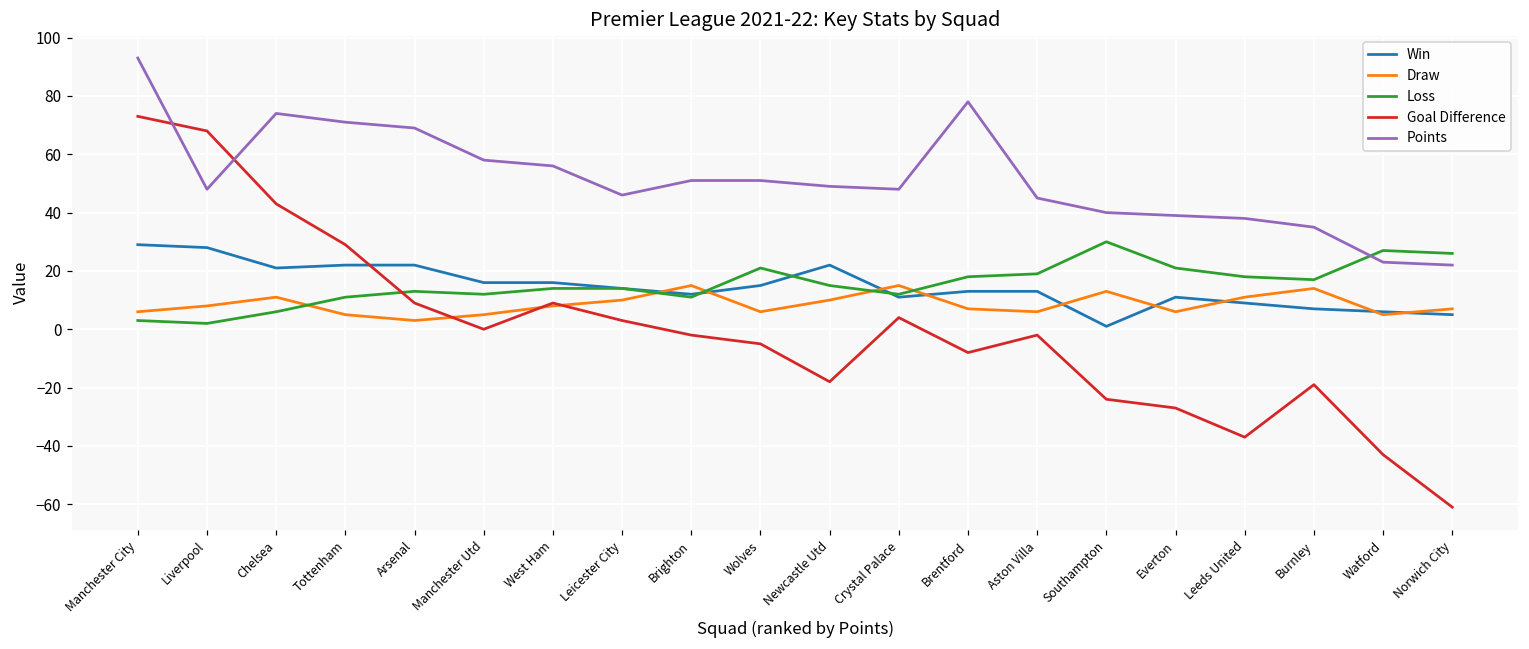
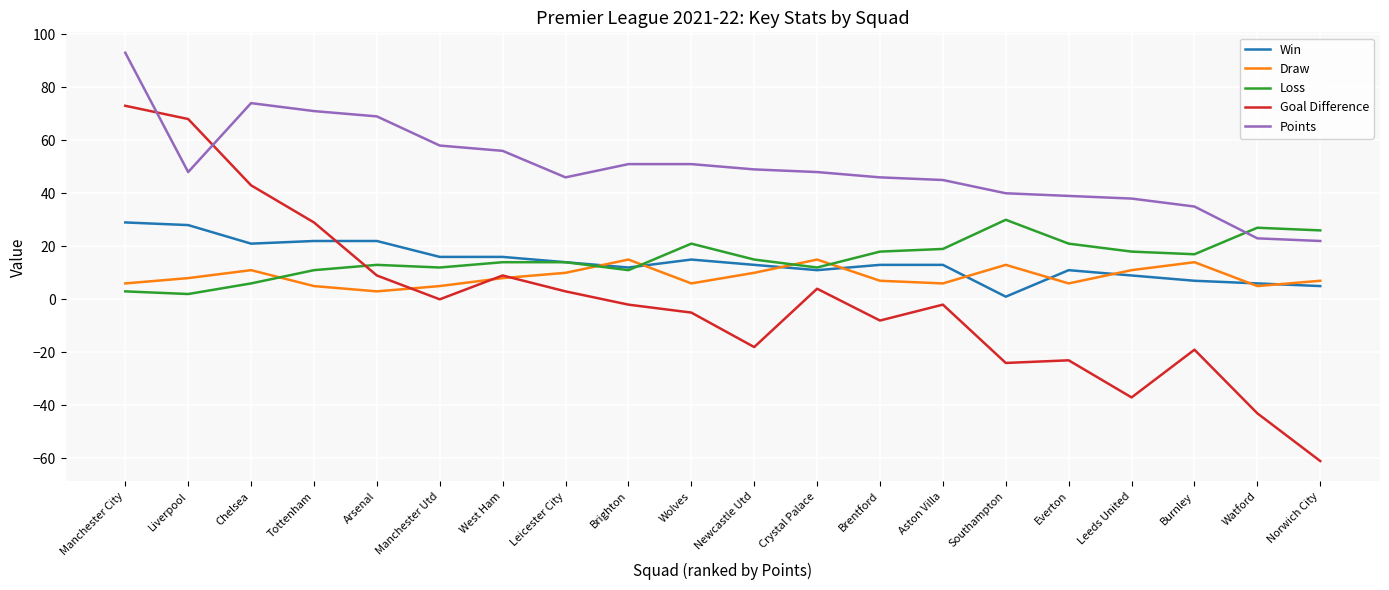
  {
    "Win": {
      "Manchester City": 29,
      "Liverpool": 28,
      "Chelsea": 21,
      "Tottenham": 22,
      "Arsenal": 22,
      "Manchester Utd": 16,
      "West Ham": 16,
      "Brighton": 12,
      "Wolves": 15,
-     "Newcastle Utd": 22,
+     "Newcastle Utd": 13,
      "Crystal Palace": 11,
      "Brentford": 13,
      "Aston Villa": 13,
      "Southampton": 1,
      "Everton": 11,
      "Leeds United": 9,
      "Burnley": 7,
      "Watford": 6,
      "Norwich City": 5
    },
    "Draw": {
      "Manchester City": 6,
      "Liverpool": 8,
      "Chelsea": 11,
      "Tottenham": 5,
      "Arsenal": 3,
      "Manchester Utd": 5,
      "West Ham": 8,
      "Leicester City": 10,
      "Brighton": 15,
      "Wolves": 6,
      "Newcastle Utd": 10,
      "Crystal Palace": 15,
      "Brentford": 7,
      "Aston Villa": 6,
      "Southampton": 13,
      "Everton": 6,
      "Leeds United": 11,
      "Burnley": 14,
      "Watford": 5,
      "Norwich City": 7
    },
    "Loss": {
      "Manchester City": 3,
      "Liverpool": 2,
      "Chelsea": 6,
      "Tottenham": 11,
      "Arsenal": 13,
      "Manchester Utd": 12,
      "West Ham": 14,
      "Brighton": 11,
      "Wolves": 21,
      "Newcastle Utd": 15,
      "Crystal Palace": 12,
      "Brentford": 18,
      "Aston Villa": 19,
      "Southampton": 30,
      "Everton": 21,
      "Leeds United": 18,
      "Burnley": 17,
      "Watford": 27,
      "Norwich City": 26
    },
    "Goal Difference": {
      "Manchester City": 73,
      "Liverpool": 68,
      "Chelsea": 43,
      "Tottenham": 29,
      "Arsenal": 9,
      "Manchester Utd": 0,
      "West Ham": 9,
      "Leicester City": 3,
      "Brighton": -2,
      "Wolves": -5,
      "Newcastle Utd": -18,
      "Crystal Palace": 4,
      "Brentford": -8,
      "Aston Villa": -2,
      "Southampton": -24,
-     "Everton": -27,
+     "Everton": -23,
      "Leeds United": -37,
      "Burnley": -19,
      "Watford": -43,
      "Norwich City": -61
    },
    "Points": {
      "Manchester City": 93,
      "Liverpool": 48,
      "Chelsea": 74,
      "Tottenham": 71,
      "Arsenal": 69,
      "Manchester Utd": 58,
      "West Ham": 56,
      "Leicester City": 46,
      "Brighton": 51,
      "Wolves": 51,
      "Newcastle Utd": 49,
      "Crystal Palace": 48,
-     "Brentford": 78,
+     "Brentford": 46,
      "Aston Villa": 45,
      "Southampton": 40,
      "Everton": 39,
      "Leeds United": 38,
      "Burnley": 35,
      "Watford": 23,
      "Norwich City": 22
    }
  }
